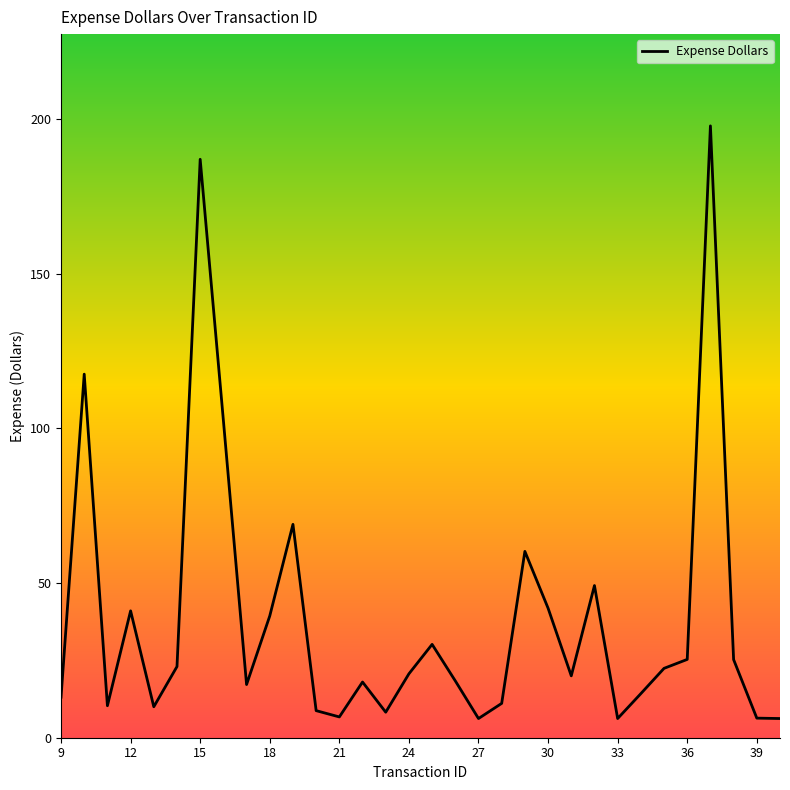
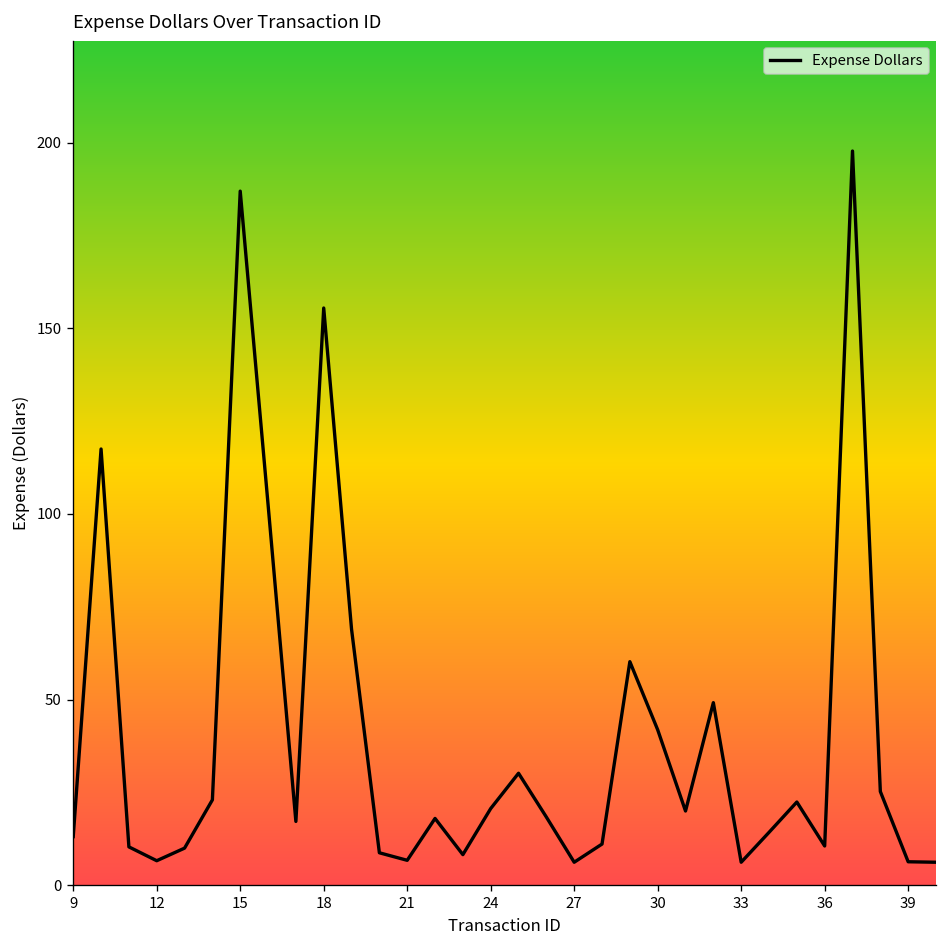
  {
    "9": 13,
-   "12": 41,
+   "12": 7,
    "15": 187,
-   "18": 39,
+   "18": 155,
    "21": 7,
    "24": 21,
    "27": 6,
    "30": 42,
    "33": 6,
-   "36": 25,
+   "36": 11,
    "39": 6
  }
